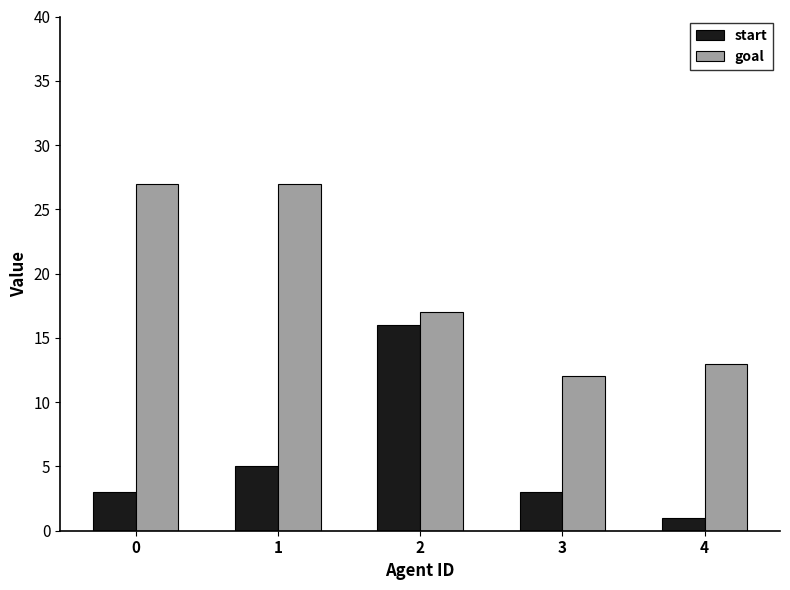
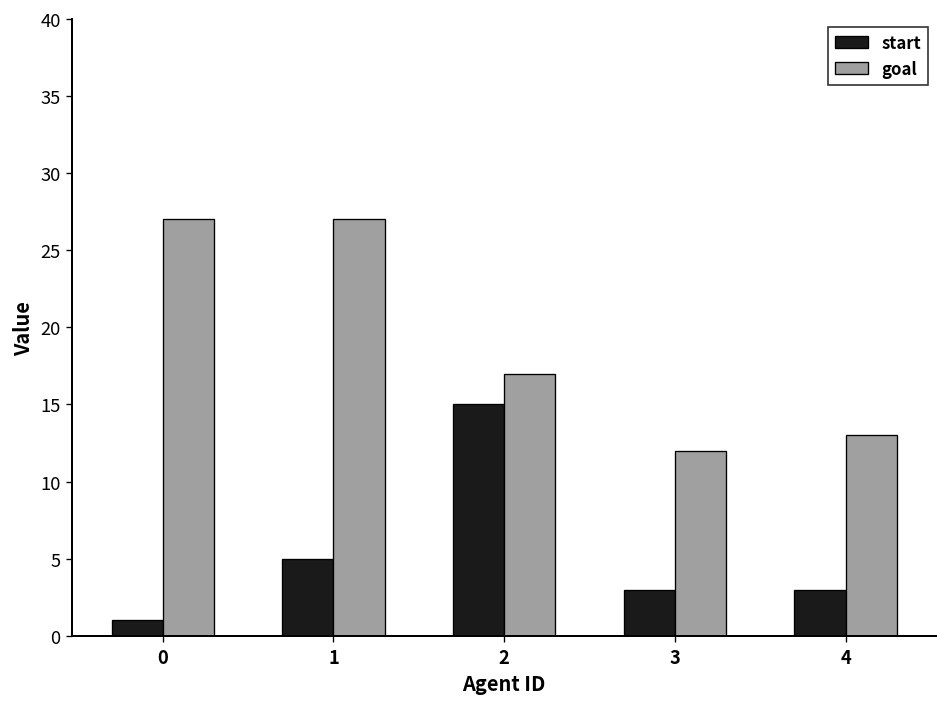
  {
    "start": {
-     "0": 3,
+     "0": 1,
      "1": 5,
-     "2": 16,
+     "2": 15,
      "3": 3,
-     "4": 1
+     "4": 3
    },
    "goal": {
      "0": 27,
      "1": 27,
      "2": 17,
      "3": 12,
      "4": 13
    }
  }
